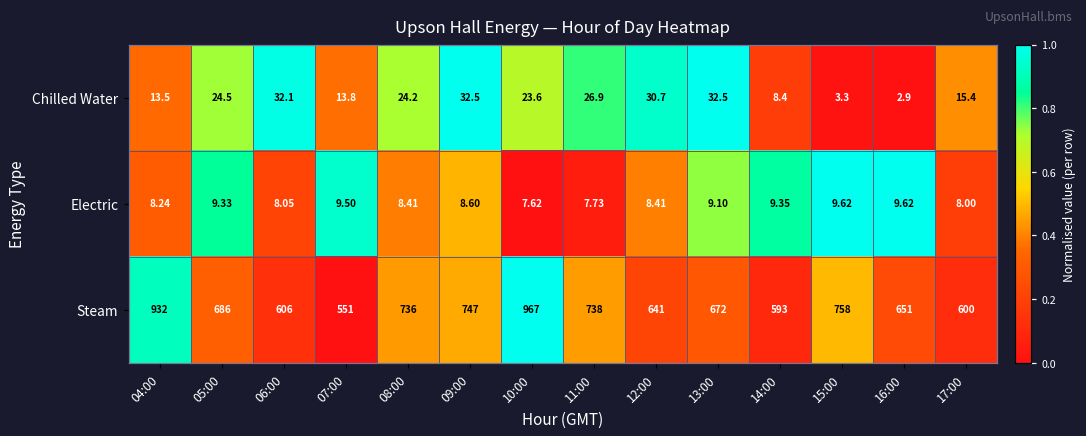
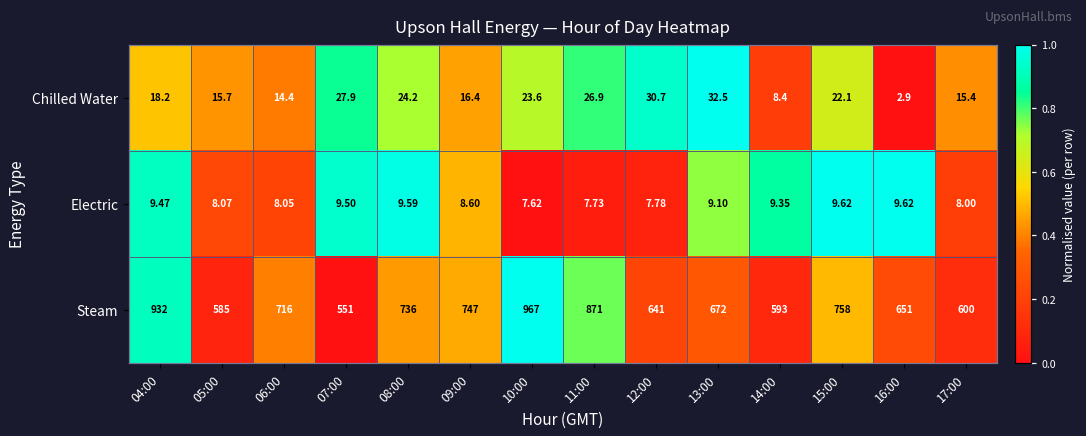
  {
    "Chilled Water": {
-     "04:00": 13.5,
-     "05:00": 24.5,
-     "06:00": 32.1,
-     "07:00": 13.8,
+     "04:00": 18.2,
+     "05:00": 15.7,
+     "06:00": 14.4,
+     "07:00": 27.9,
      "08:00": 24.2,
-     "09:00": 32.5,
+     "09:00": 16.4,
      "10:00": 23.6,
      "11:00": 26.9,
      "12:00": 30.7,
      "13:00": 32.5,
      "14:00": 8.4,
-     "15:00": 3.3,
+     "15:00": 22.1,
      "16:00": 2.9,
      "17:00": 15.4
    },
    "Electric": {
-     "04:00": 8.24,
-     "05:00": 9.33,
+     "04:00": 9.47,
+     "05:00": 8.07,
      "06:00": 8.05,
      "07:00": 9.50,
-     "08:00": 8.41,
+     "08:00": 9.59,
      "09:00": 8.60,
      "10:00": 7.62,
      "11:00": 7.73,
-     "12:00": 8.41,
+     "12:00": 7.78,
      "13:00": 9.10,
      "14:00": 9.35,
      "15:00": 9.62,
      "16:00": 9.62,
      "17:00": 8.00
    },
    "Steam": {
      "04:00": 932,
-     "05:00": 686,
-     "06:00": 606,
+     "05:00": 585,
+     "06:00": 716,
      "07:00": 551,
      "08:00": 736,
      "09:00": 747,
      "10:00": 967,
-     "11:00": 738,
+     "11:00": 871,
      "12:00": 641,
      "13:00": 672,
      "14:00": 593,
      "15:00": 758,
      "16:00": 651,
      "17:00": 600
    }
  }
